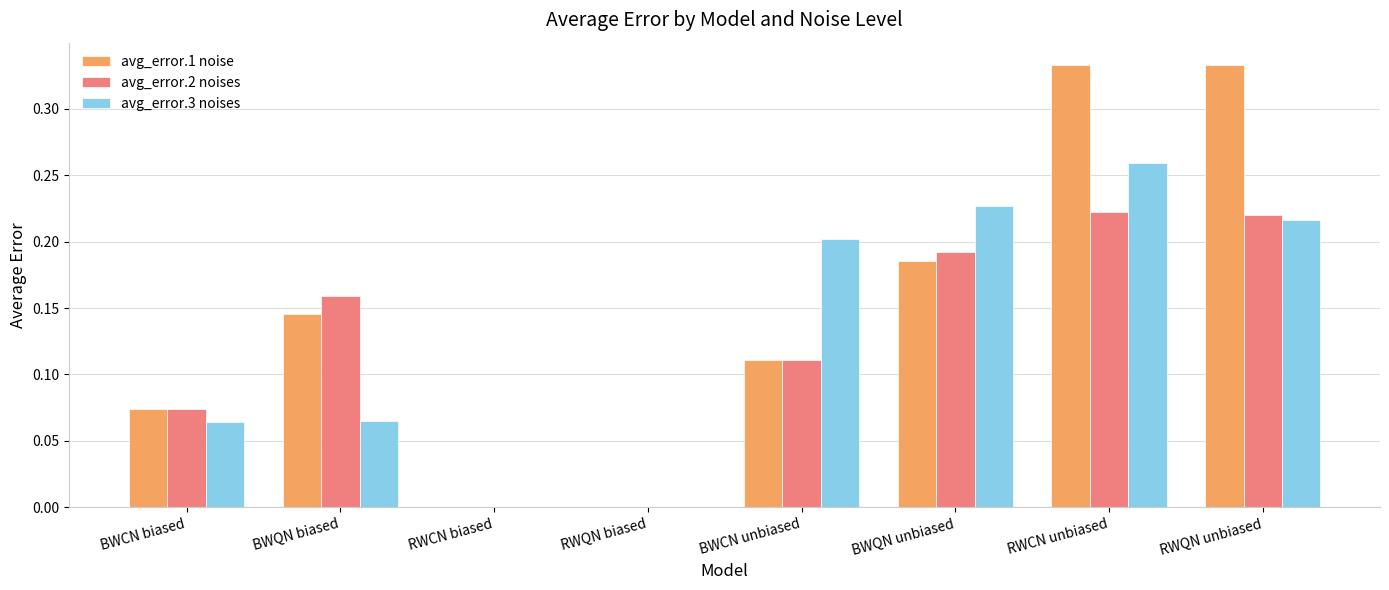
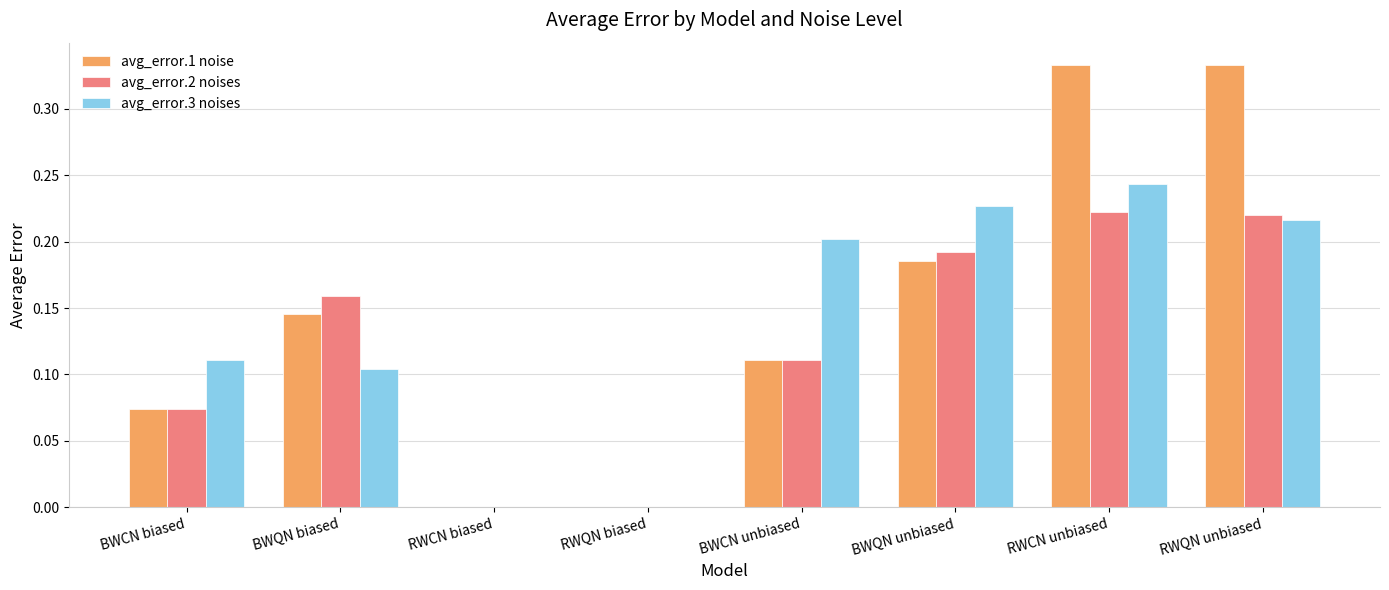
  {
    "avg_error.3 noises": {
-     "BWCN biased": 0.064,
-     "BWQN biased": 0.065,
+     "BWCN biased": 0.111,
+     "BWQN biased": 0.104,
      "RWCN biased": 0.000,
      "RWQN biased": 0.000,
      "BWCN unbiased": 0.202,
      "BWQN unbiased": 0.227,
-     "RWCN unbiased": 0.259,
+     "RWCN unbiased": 0.244,
      "RWQN unbiased": 0.216
    }
  }
